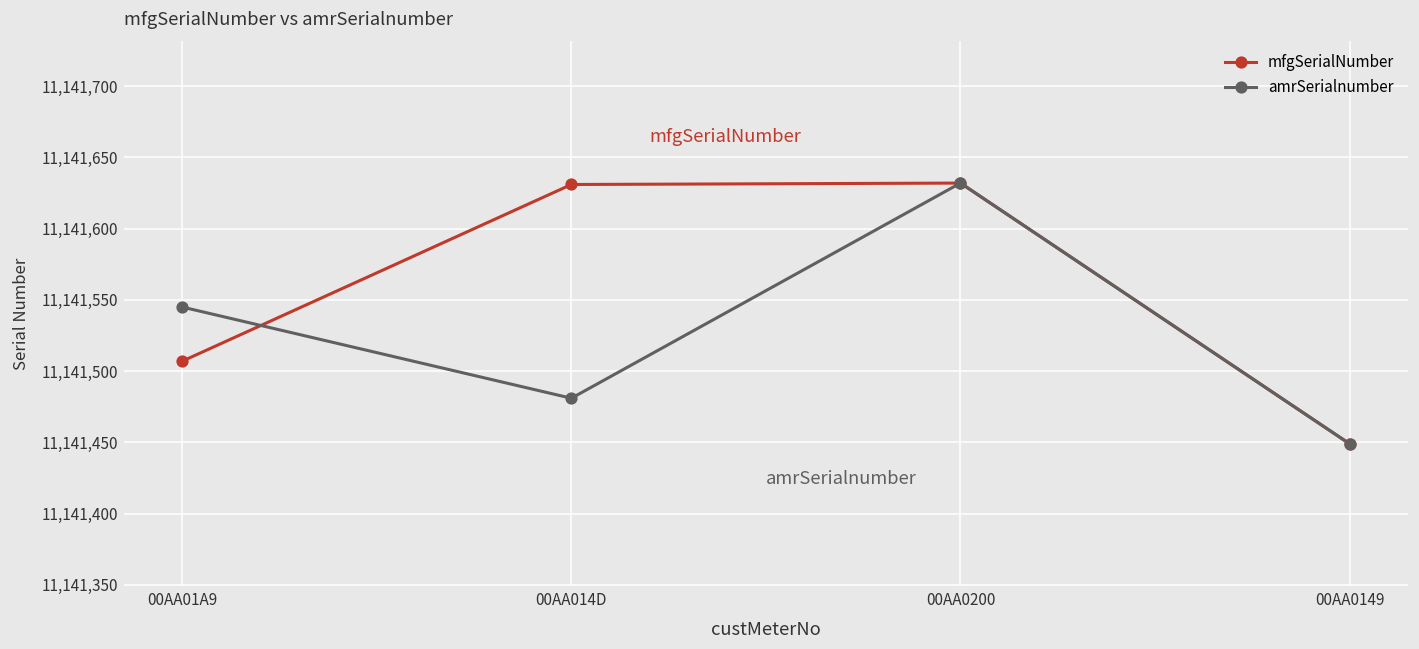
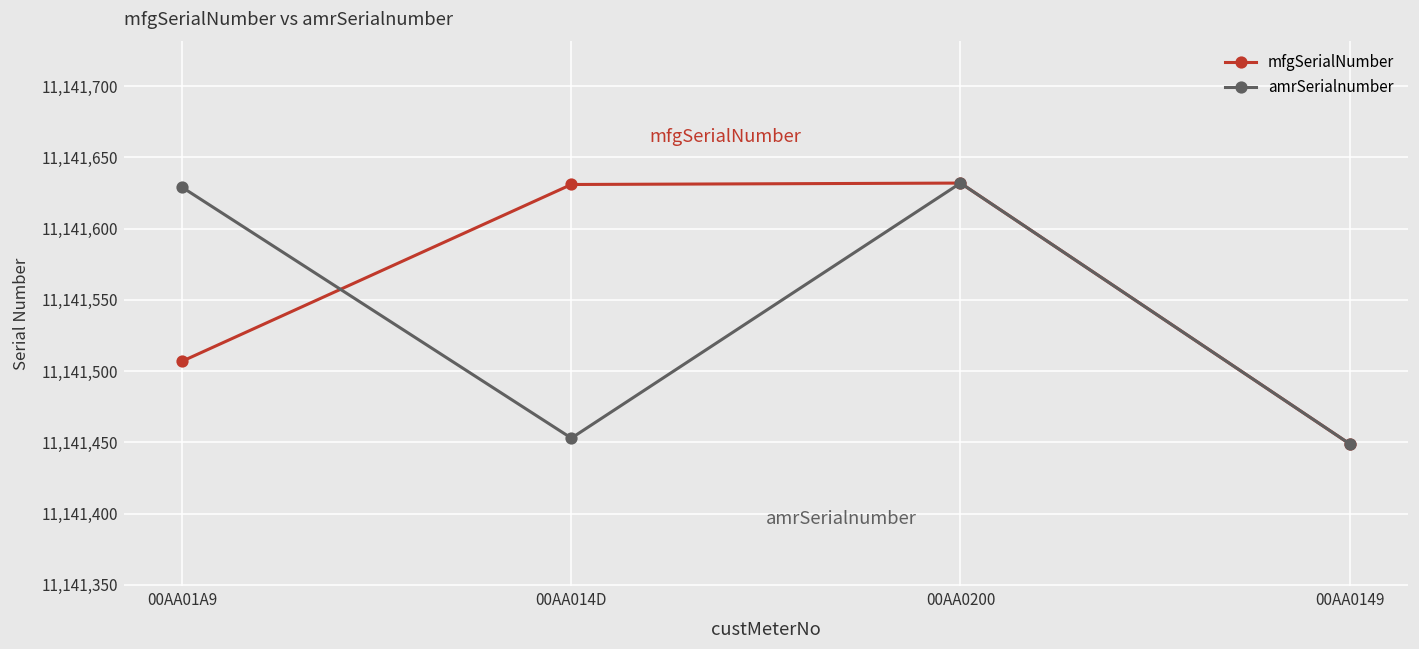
  {
    "mfgSerialNumber": {
      "00AA01A9": "11,141,507",
      "00AA014D": "11,141,631"
    },
    "amrSerialnumber": {
-     "00AA01A9": "11,141,545",
-     "00AA014D": "11,141,481"
+     "00AA01A9": "11,141,629",
+     "00AA014D": "11,141,453"
    }
  }
